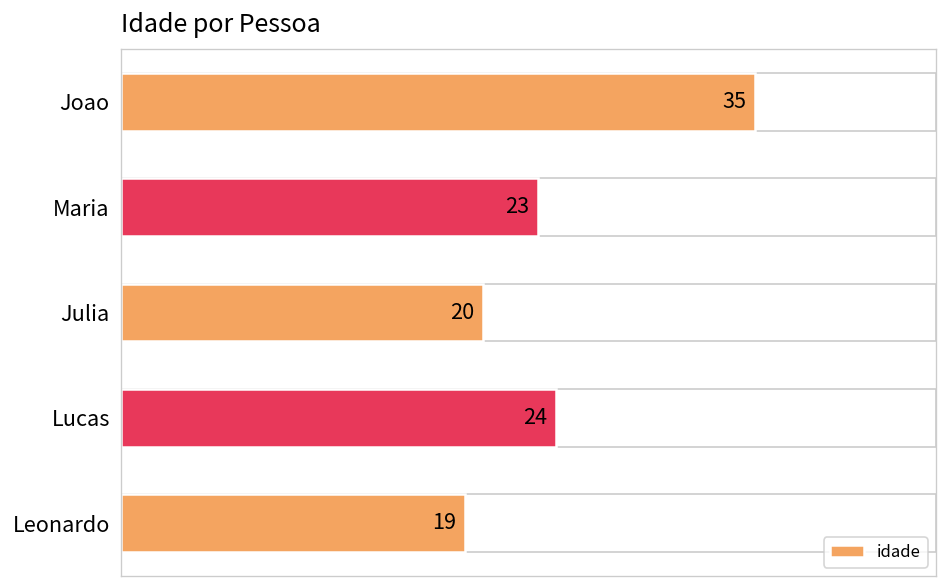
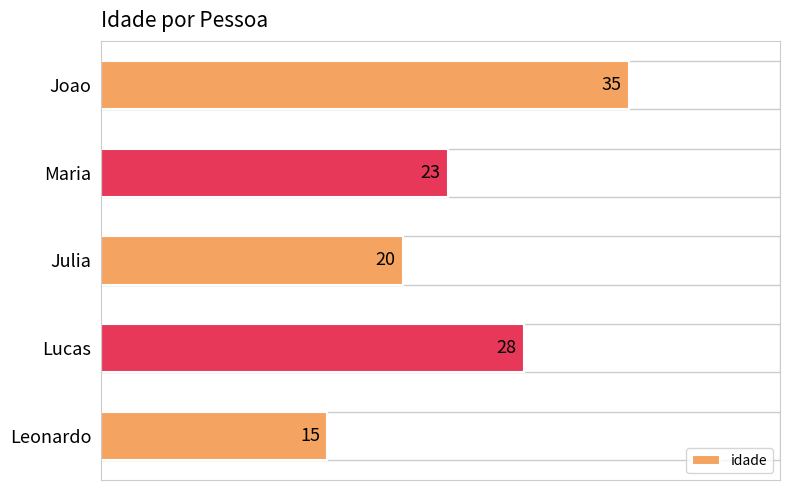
  {
    "Joao": 35,
    "Maria": 23,
    "Julia": 20,
-   "Lucas": 24,
-   "Leonardo": 19
+   "Lucas": 28,
+   "Leonardo": 15
  }
